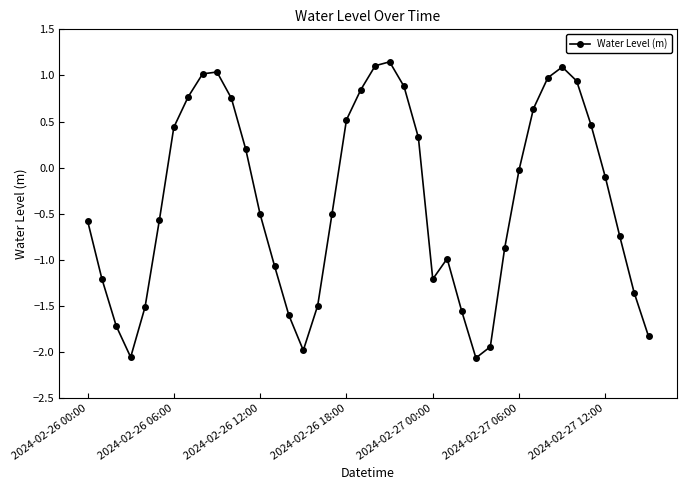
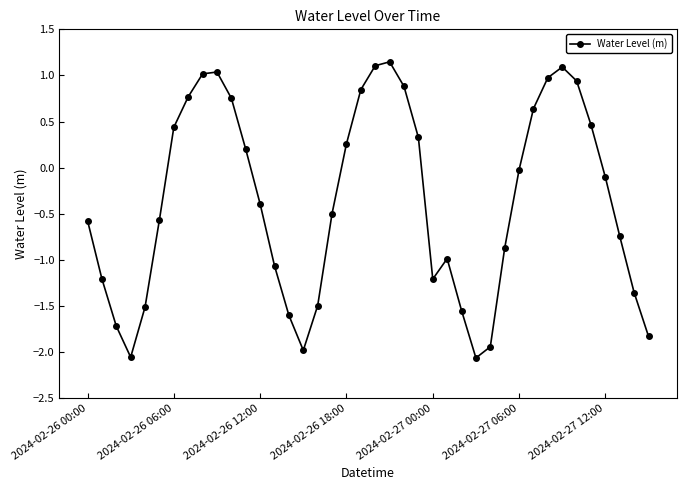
  {
    "2024-02-26 00:00": -0.6,
    "2024-02-26 06:00": 0.4,
-   "2024-02-26 12:00": -0.5,
-   "2024-02-26 18:00": 0.5,
+   "2024-02-26 12:00": -0.4,
+   "2024-02-26 18:00": 0.3,
    "2024-02-27 00:00": -1.2,
    "2024-02-27 06:00": 0.0,
    "2024-02-27 12:00": -0.1
  }
